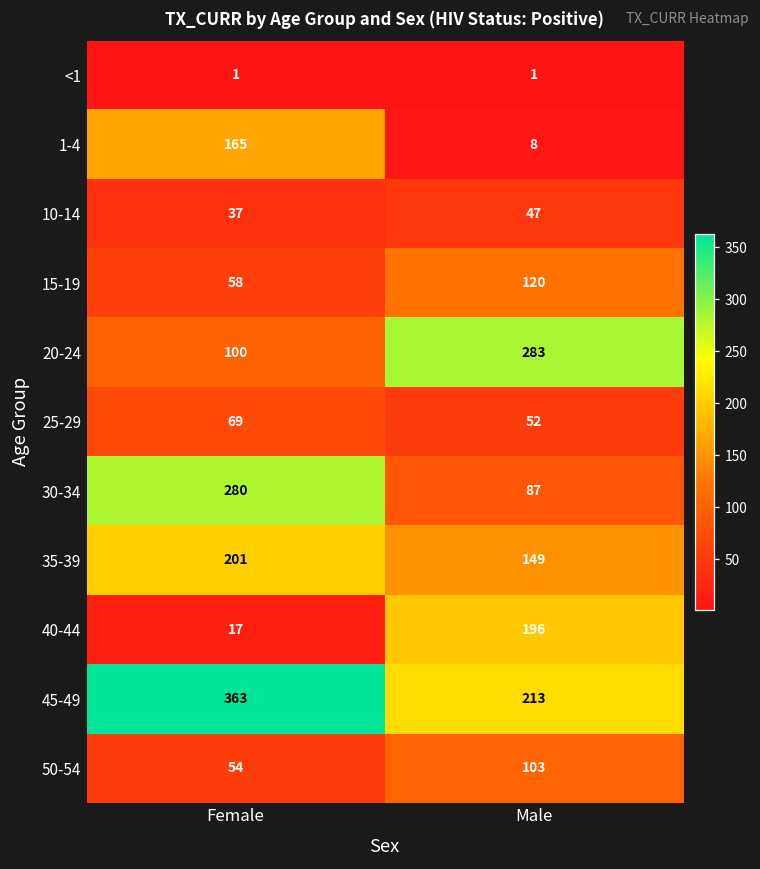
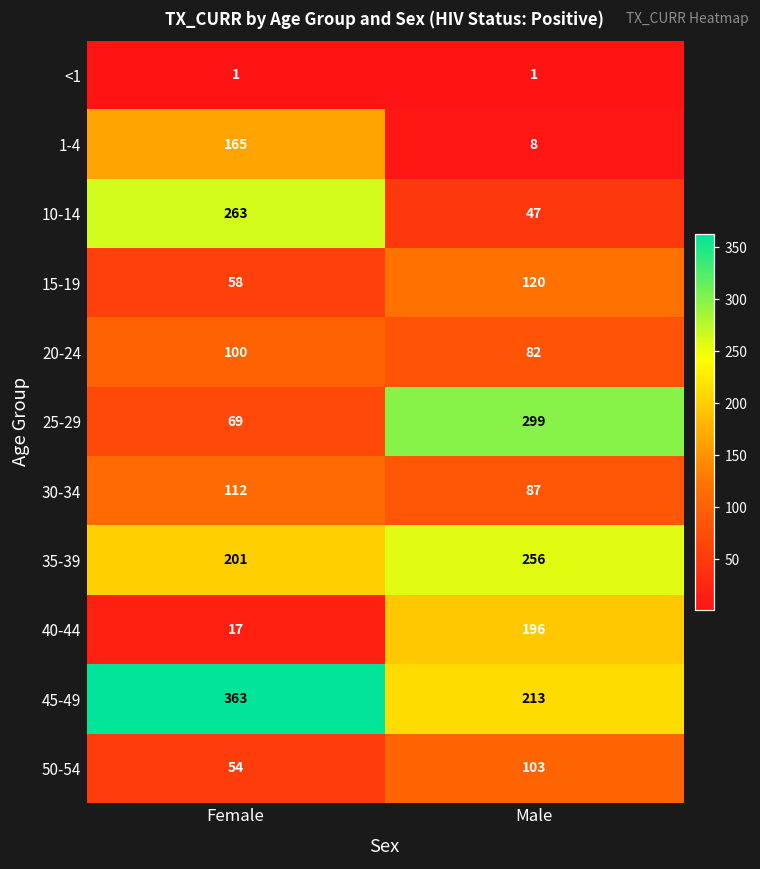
  {
    "<1": {
      "Female": 1,
      "Male": 1
    },
    "1-4": {
      "Female": 165,
      "Male": 8
    },
    "10-14": {
-     "Female": 37,
+     "Female": 263,
      "Male": 47
    },
    "15-19": {
      "Female": 58,
      "Male": 120
    },
    "20-24": {
      "Female": 100,
-     "Male": 283
+     "Male": 82
    },
    "25-29": {
      "Female": 69,
-     "Male": 52
+     "Male": 299
    },
    "30-34": {
-     "Female": 280,
+     "Female": 112,
      "Male": 87
    },
    "35-39": {
      "Female": 201,
-     "Male": 149
+     "Male": 256
    },
    "40-44": {
      "Female": 17,
      "Male": 196
    },
    "45-49": {
      "Female": 363,
      "Male": 213
    },
    "50-54": {
      "Female": 54,
      "Male": 103
    }
  }
